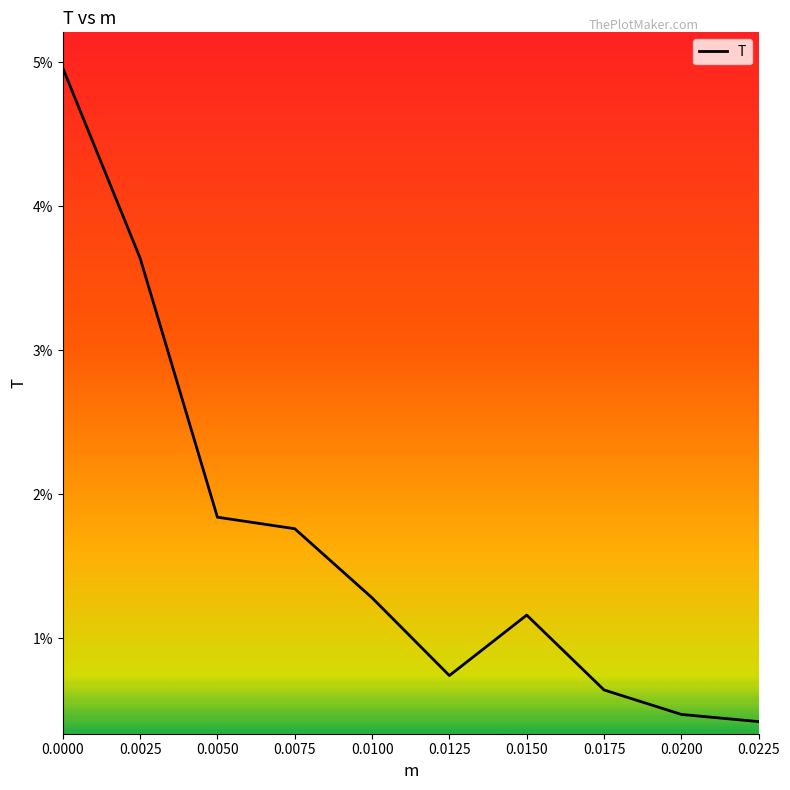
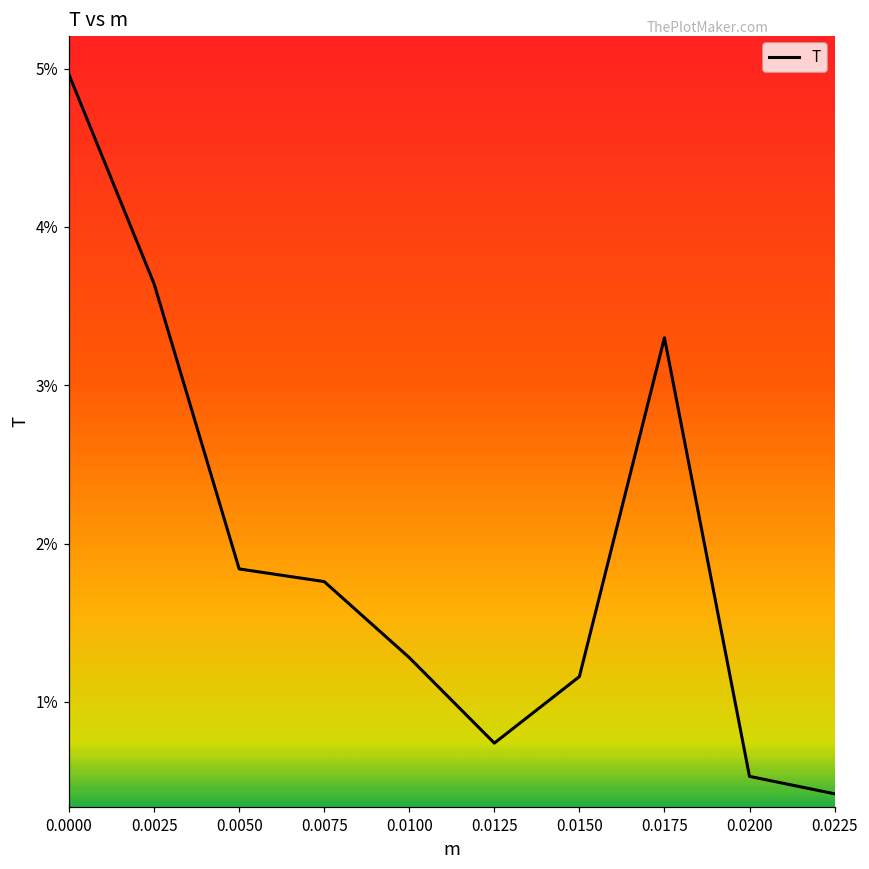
  {
    "0.0000": "4.96%",
    "0.0025": "3.64%",
    "0.0050": "1.84%",
    "0.0075": "1.76%",
    "0.0100": "1.28%",
    "0.0125": "0.74%",
    "0.0150": "1.16%",
-   "0.0175": "0.64%",
-   "0.0200": "0.47%",
+   "0.0175": "3.30%",
+   "0.0200": "0.53%",
    "0.0225": "0.42%"
  }
